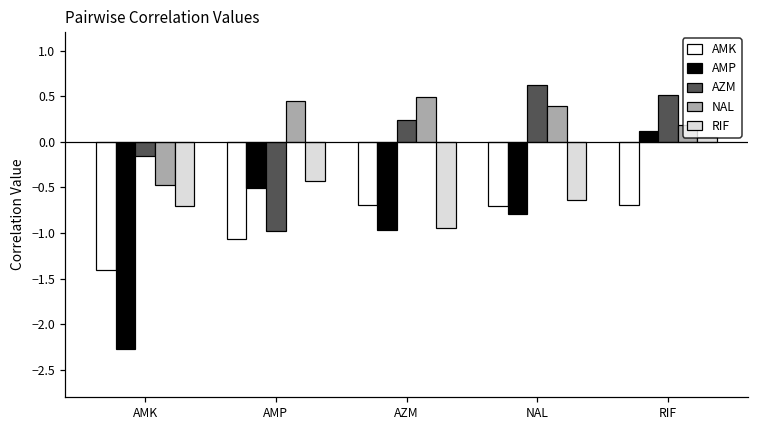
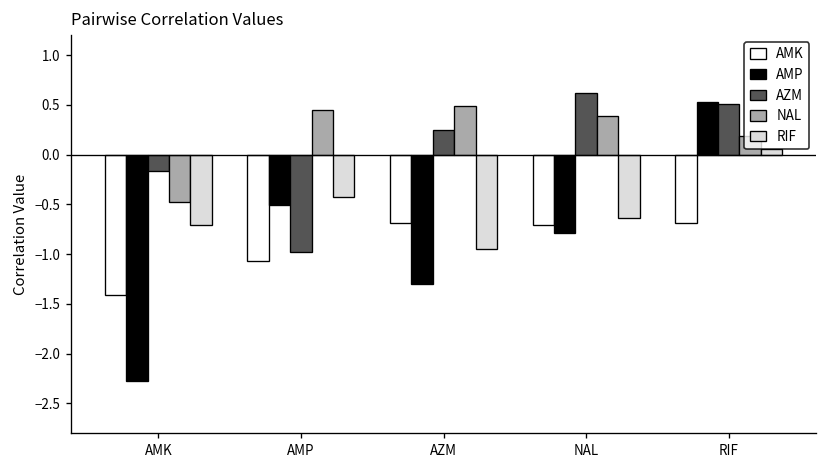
  {
    "AMP": {
      "AMK": -2.3,
      "AMP": -0.5,
-     "AZM": -1.0,
+     "AZM": -1.3,
      "NAL": -0.8,
-     "RIF": 0.1
+     "RIF": 0.5
    },
    "AZM": {
      "AMK": -0.2,
      "AMP": -1.0,
      "AZM": 0.2,
      "NAL": 0.6,
      "RIF": 0.5
    },
    "NAL": {
      "AMK": -0.5,
      "AMP": 0.4,
      "AZM": 0.5,
      "NAL": 0.4
    }
  }
